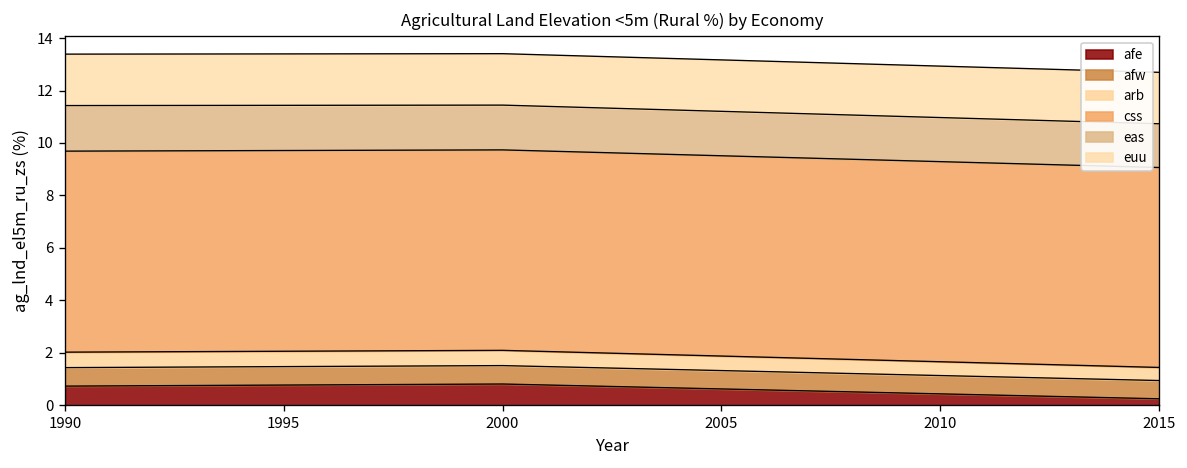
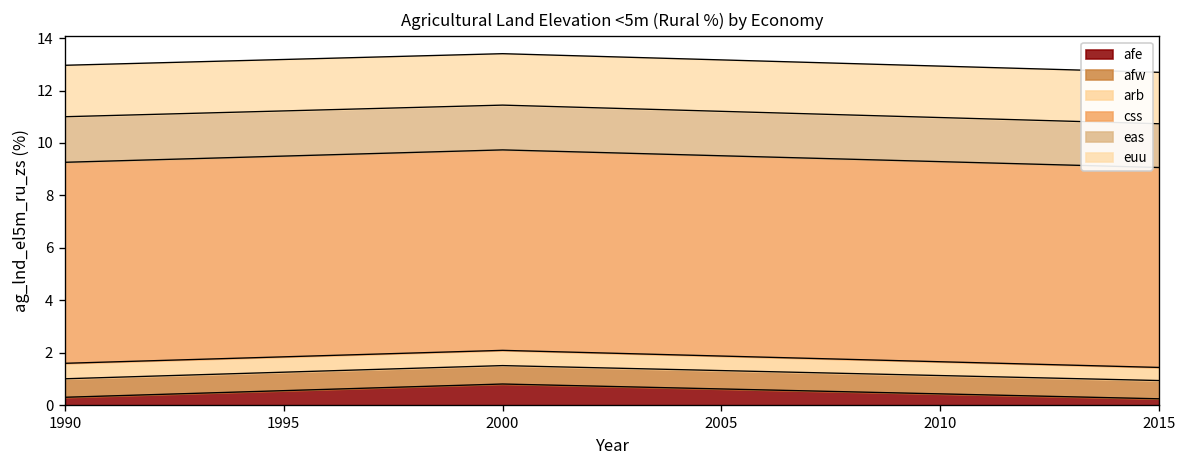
  {
    "afe": {
-     "1990": 0.7,
+     "1990": 0.3,
      "2000": 0.8,
      "2015": 0.2
    }
  }
